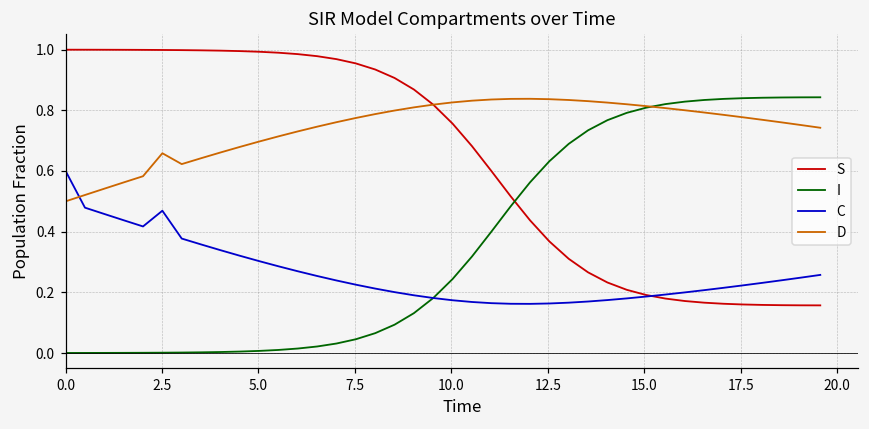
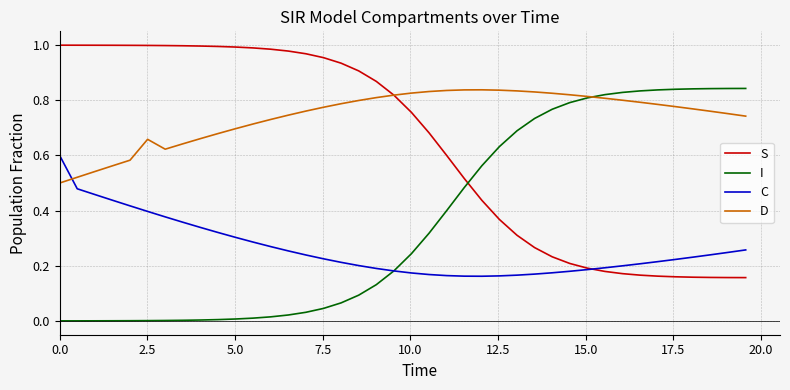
  {
    "S": {
      "0.0": 1.00,
      "2.5": 1.00
    },
    "I": {
      "0.0": 0.00,
      "2.5": 0.00
    },
    "C": {
      "0.0": 0.60,
-     "2.5": 0.47
+     "2.5": 0.40
    },
    "D": {
      "0.0": 0.50,
      "2.5": 0.66
    }
  }
